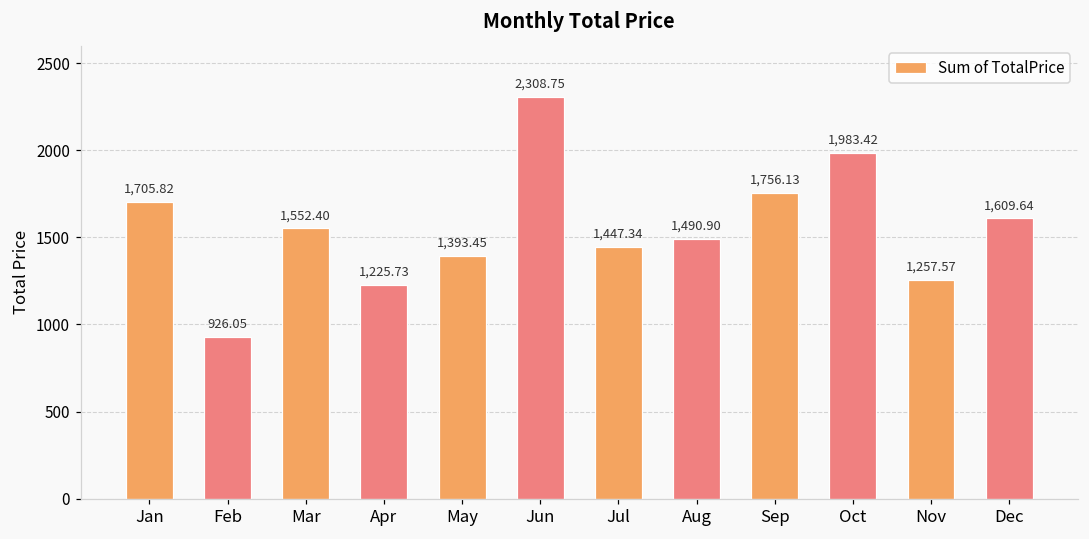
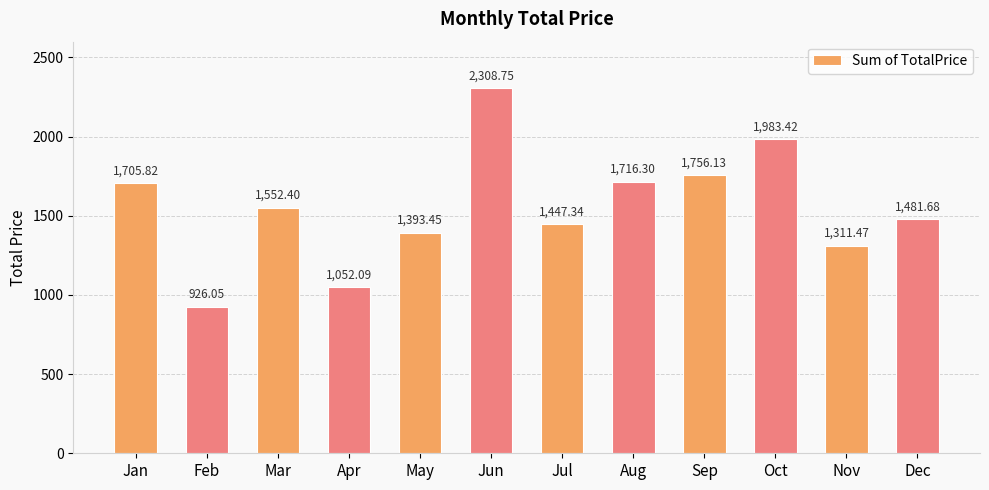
  {
    "Jan": "1,705.82",
    "Feb": "926.05",
    "Mar": "1,552.40",
-   "Apr": "1,225.73",
+   "Apr": "1,052.09",
    "May": "1,393.45",
    "Jun": "2,308.75",
    "Jul": "1,447.34",
-   "Aug": "1,490.90",
+   "Aug": "1,716.30",
    "Sep": "1,756.13",
    "Oct": "1,983.42",
-   "Nov": "1,257.57",
-   "Dec": "1,609.64"
+   "Nov": "1,311.47",
+   "Dec": "1,481.68"
  }
